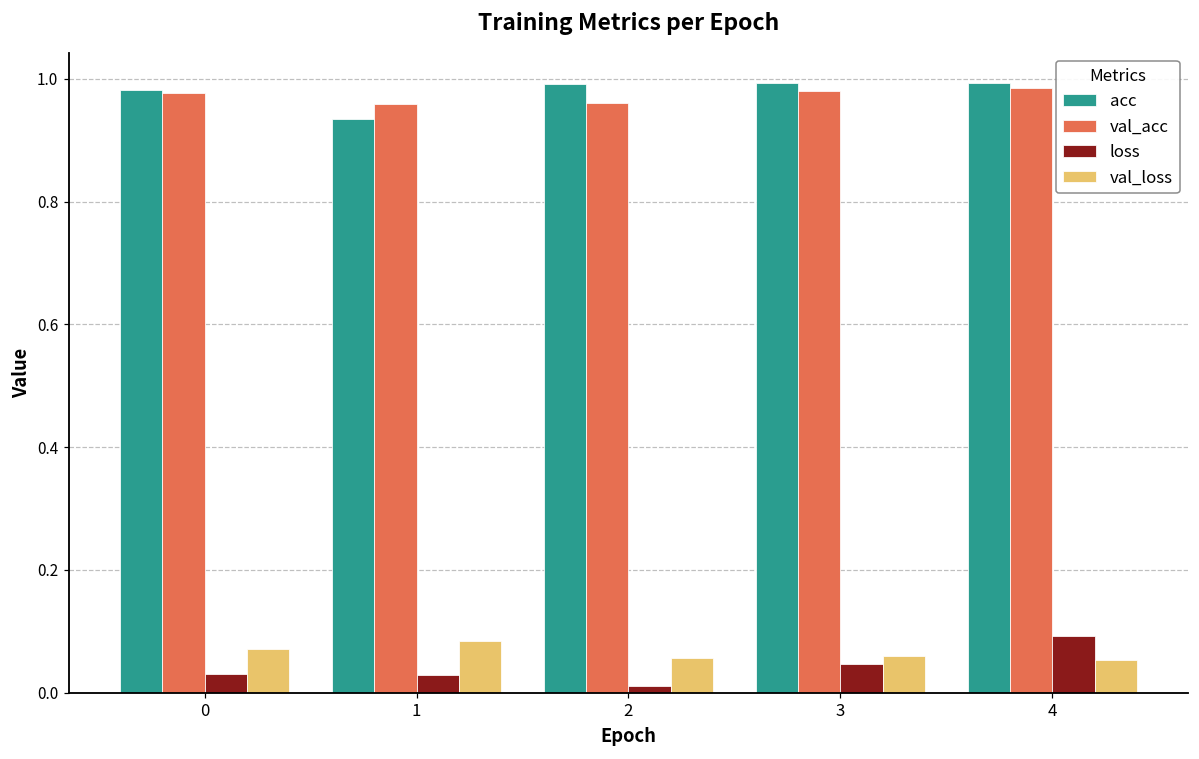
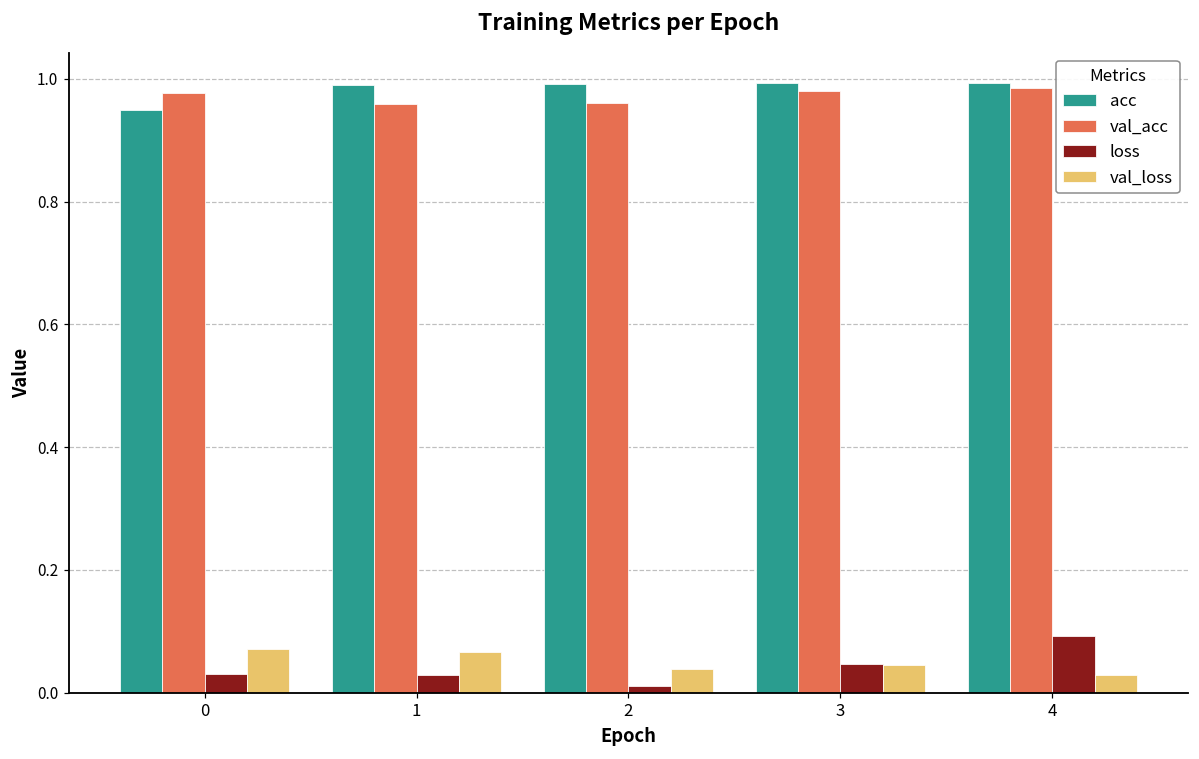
  {
    "acc": {
-     "0": 0.98,
-     "1": 0.93,
+     "0": 0.95,
+     "1": 0.99,
      "2": 0.99,
      "3": 0.99,
      "4": 0.99
    },
    "val_acc": {
      "0": 0.98,
      "1": 0.96,
      "2": 0.96,
      "3": 0.98,
      "4": 0.98
    },
    "loss": {
      "0": 0.03,
      "1": 0.03,
      "2": 0.01,
      "3": 0.05,
      "4": 0.09
    },
    "val_loss": {
      "0": 0.07,
-     "1": 0.08,
-     "2": 0.06,
-     "3": 0.06,
-     "4": 0.05
+     "1": 0.07,
+     "2": 0.04,
+     "3": 0.04,
+     "4": 0.03
    }
  }
